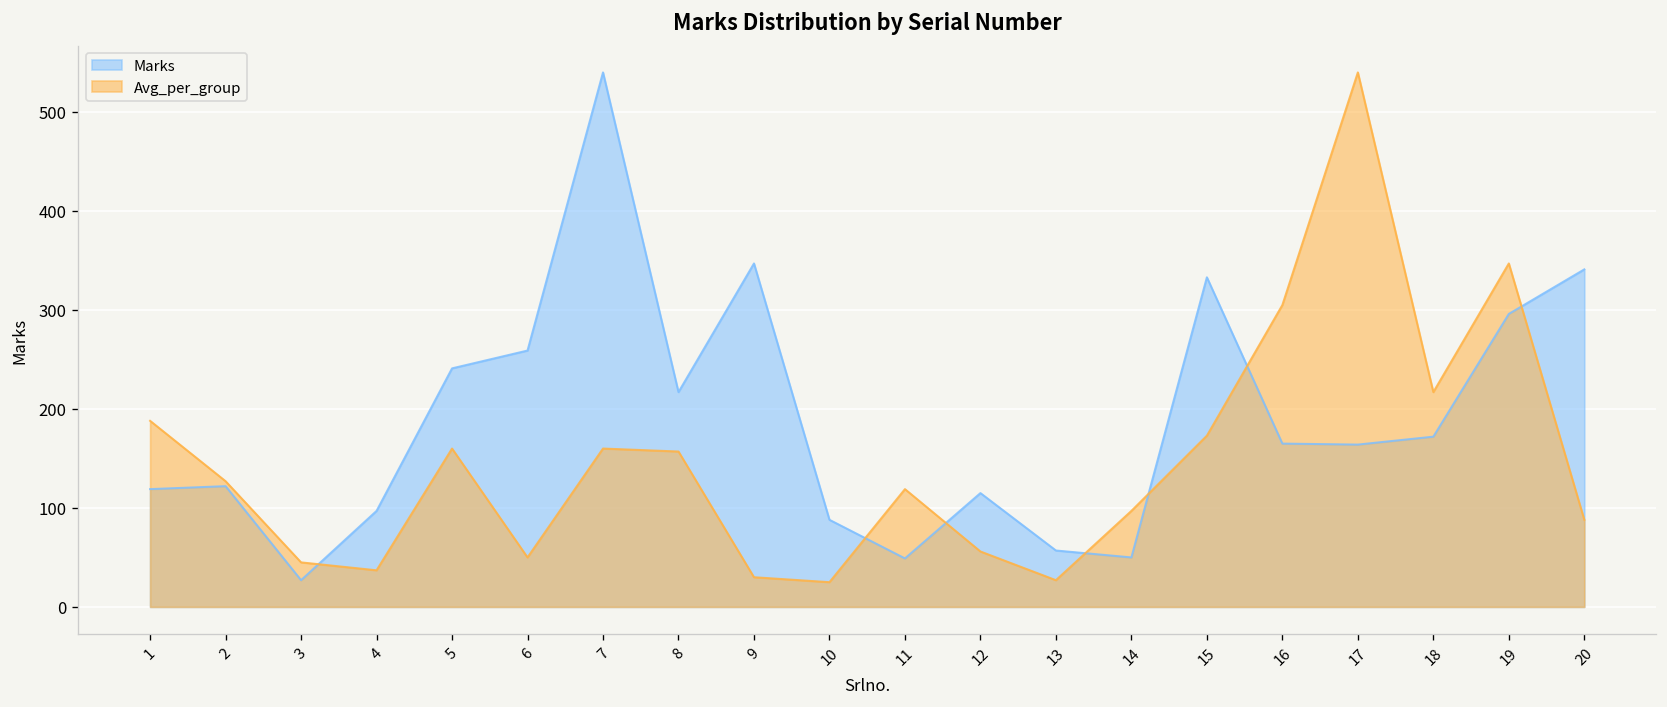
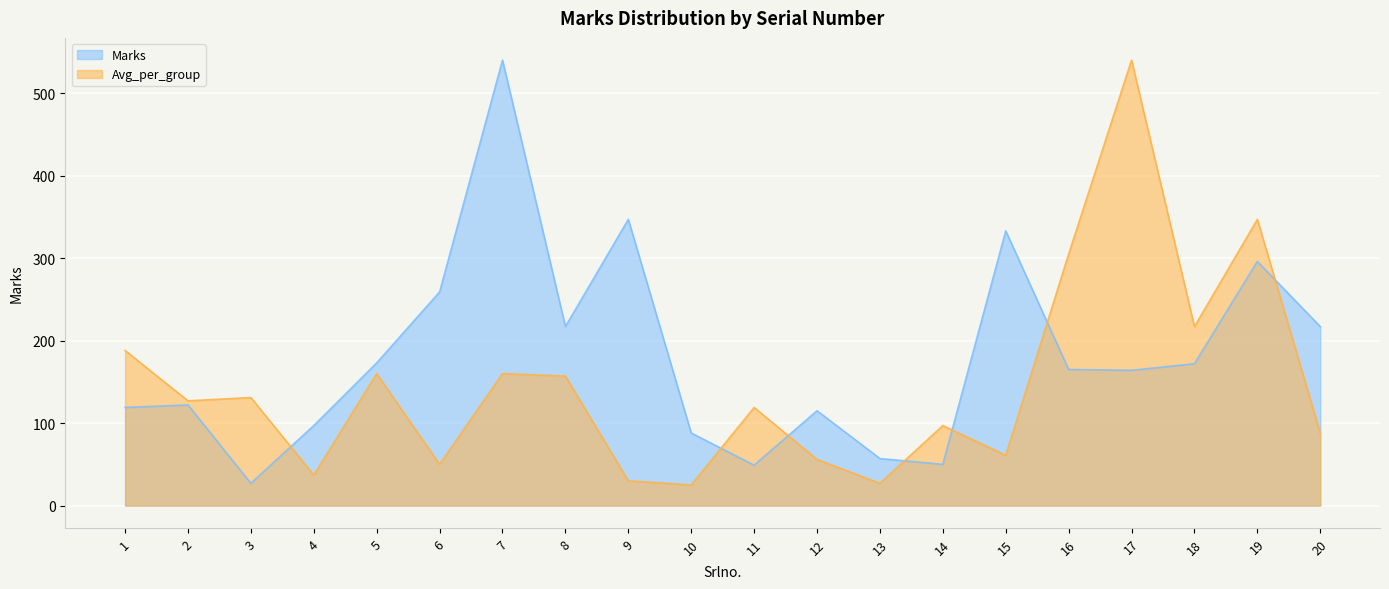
  {
    "Marks": {
      "1": 120,
      "2": 120,
      "3": 30,
      "4": 100,
-     "5": 240,
+     "5": 170,
      "6": 260,
      "7": 540,
      "8": 220,
      "9": 350,
      "10": 90,
      "11": 50,
      "12": 120,
      "13": 60,
      "14": 50,
      "15": 330,
      "16": 170,
      "17": 160,
      "18": 170,
      "19": 300,
-     "20": 340
+     "20": 220
    },
    "Avg_per_group": {
      "1": 190,
      "2": 130,
-     "3": 50,
+     "3": 130,
      "4": 40,
      "5": 160,
      "6": 50,
      "7": 160,
      "8": 160,
      "9": 30,
      "10": 30,
      "11": 120,
      "12": 60,
      "13": 30,
      "14": 100,
-     "15": 170,
+     "15": 60,
      "16": 310,
      "17": 540,
      "18": 220,
      "19": 350,
      "20": 90
    }
  }
